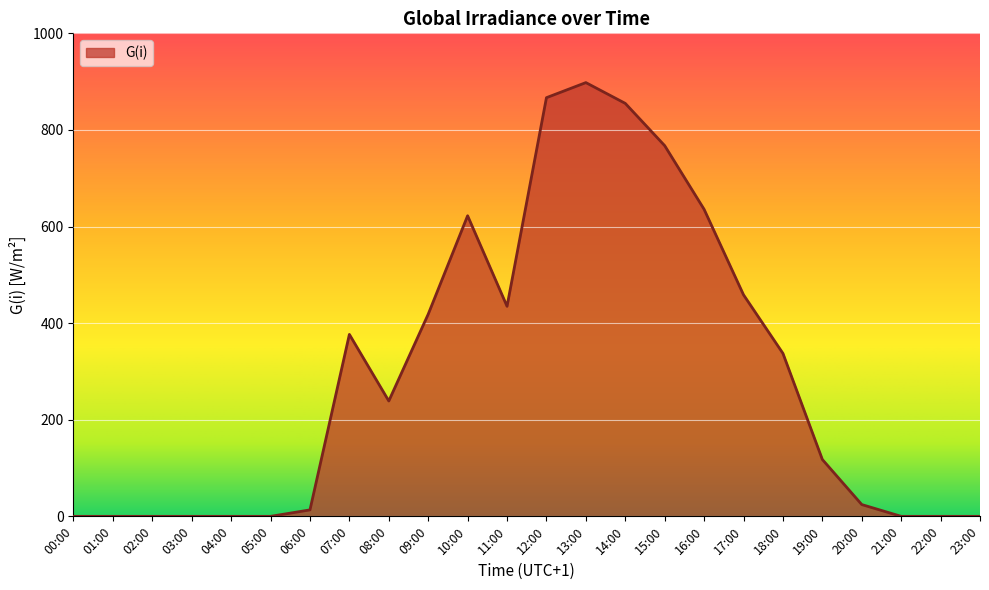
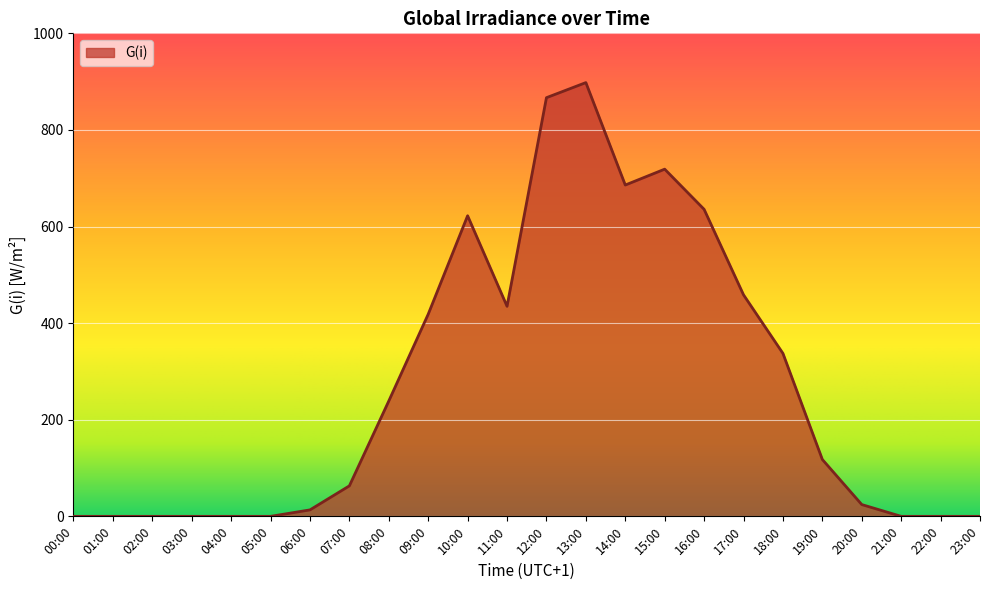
  {
    "00:00": 0,
    "01:00": 0,
    "02:00": 0,
    "03:00": 0,
    "04:00": 0,
    "05:00": 0,
    "06:00": 10,
-   "07:00": 380,
+   "07:00": 60,
    "08:00": 240,
    "09:00": 420,
    "10:00": 620,
    "11:00": 430,
    "12:00": 870,
    "13:00": 900,
-   "14:00": 850,
-   "15:00": 770,
+   "14:00": 690,
+   "15:00": 720,
    "16:00": 640,
    "17:00": 460,
    "18:00": 340,
    "19:00": 120,
    "20:00": 20,
    "21:00": 0,
    "22:00": 0,
    "23:00": 0
  }
